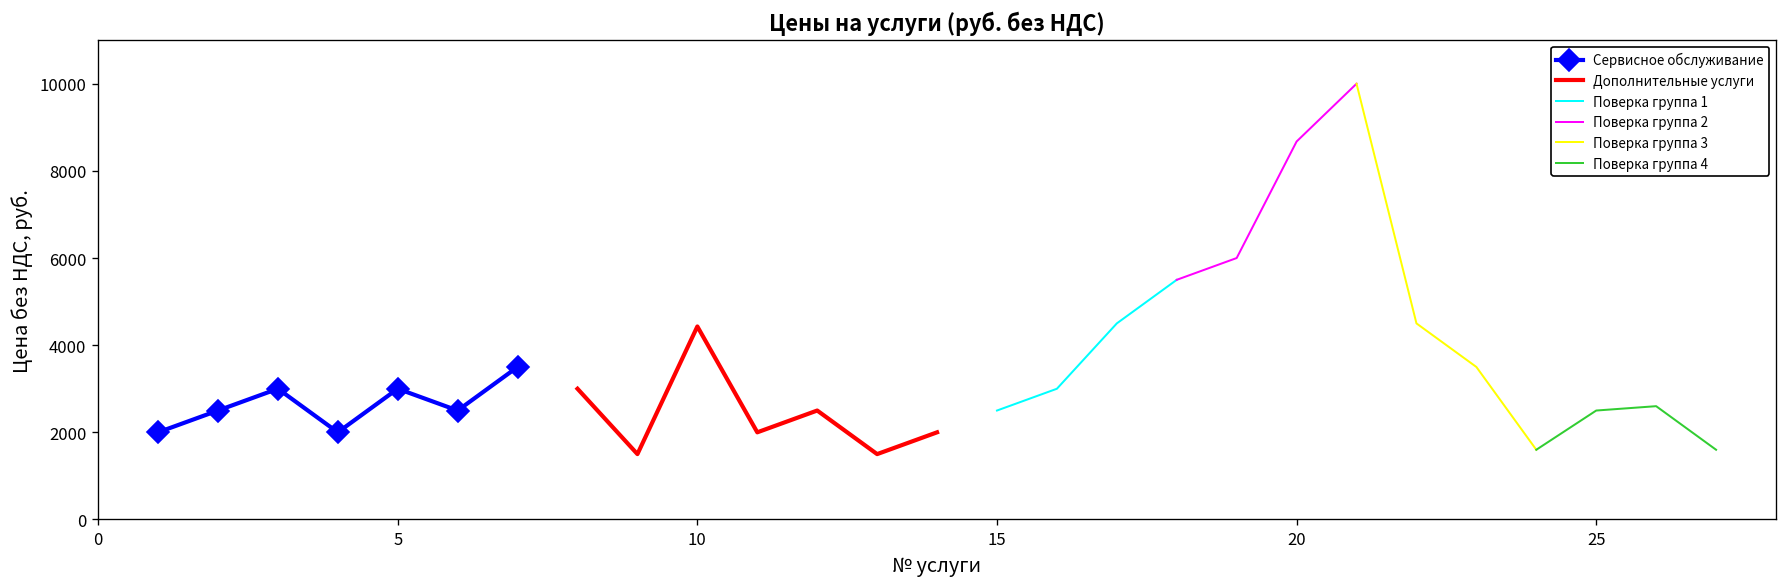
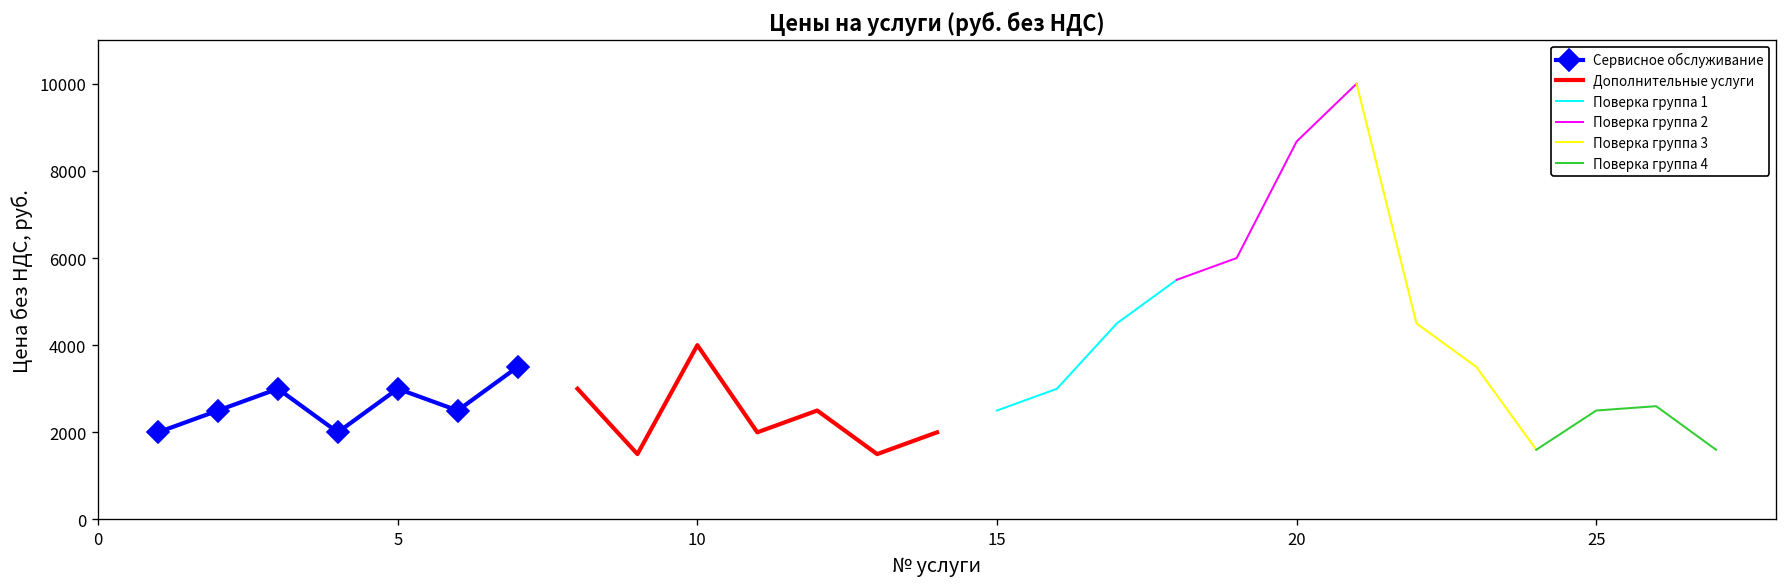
  {
    "Сервисное обслуживание": {
      "5": 3000
    },
    "Дополнительные услуги": {
-     "10": 4400
+     "10": 4000
    },
    "Поверка группа 1": {
      "15": 2500
    },
    "Поверка группа 2": {
      "20": 8700
    },
    "Поверка группа 4": {
      "25": 2500
    }
  }
